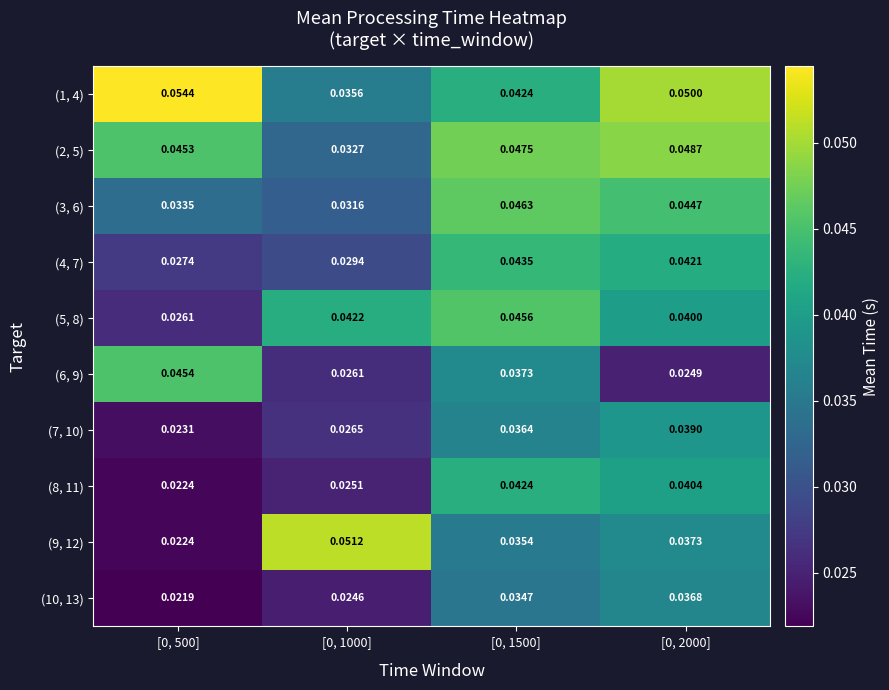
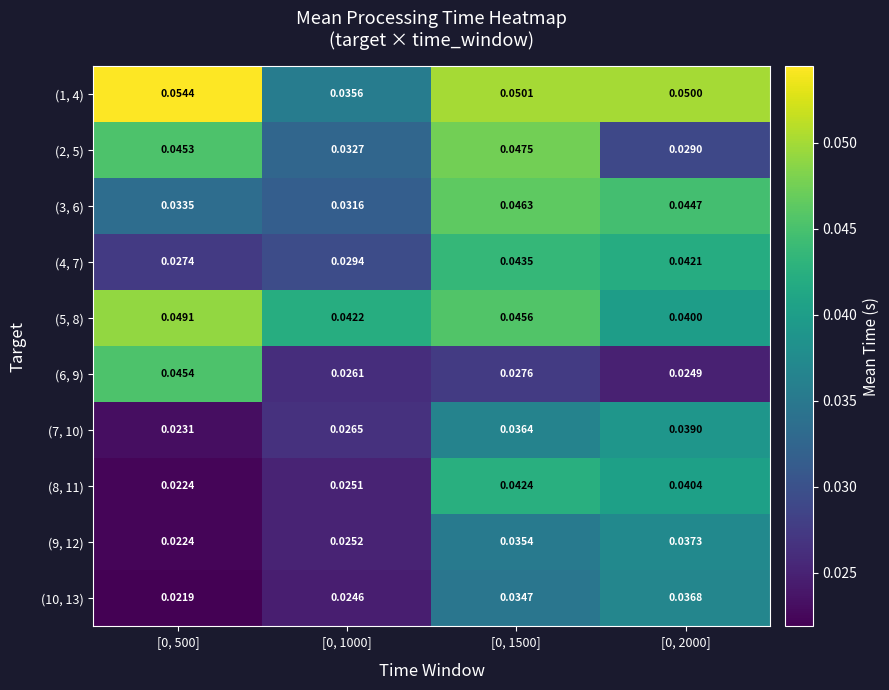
  {
    "(1, 4)": {
      "[0, 500]": 0.0544,
      "[0, 1000]": 0.0356,
-     "[0, 1500]": 0.0424,
+     "[0, 1500]": 0.0501,
      "[0, 2000]": 0.0500
    },
    "(2, 5)": {
      "[0, 500]": 0.0453,
      "[0, 1000]": 0.0327,
      "[0, 1500]": 0.0475,
-     "[0, 2000]": 0.0487
+     "[0, 2000]": 0.0290
    },
    "(3, 6)": {
      "[0, 500]": 0.0335,
      "[0, 1000]": 0.0316,
      "[0, 1500]": 0.0463,
      "[0, 2000]": 0.0447
    },
    "(4, 7)": {
      "[0, 500]": 0.0274,
      "[0, 1000]": 0.0294,
      "[0, 1500]": 0.0435,
      "[0, 2000]": 0.0421
    },
    "(5, 8)": {
-     "[0, 500]": 0.0261,
+     "[0, 500]": 0.0491,
      "[0, 1000]": 0.0422,
      "[0, 1500]": 0.0456,
      "[0, 2000]": 0.0400
    },
    "(6, 9)": {
      "[0, 500]": 0.0454,
      "[0, 1000]": 0.0261,
-     "[0, 1500]": 0.0373,
+     "[0, 1500]": 0.0276,
      "[0, 2000]": 0.0249
    },
    "(7, 10)": {
      "[0, 500]": 0.0231,
      "[0, 1000]": 0.0265,
      "[0, 1500]": 0.0364,
      "[0, 2000]": 0.0390
    },
    "(8, 11)": {
      "[0, 500]": 0.0224,
      "[0, 1000]": 0.0251,
      "[0, 1500]": 0.0424,
      "[0, 2000]": 0.0404
    },
    "(9, 12)": {
      "[0, 500]": 0.0224,
-     "[0, 1000]": 0.0512,
+     "[0, 1000]": 0.0252,
      "[0, 1500]": 0.0354,
      "[0, 2000]": 0.0373
    },
    "(10, 13)": {
      "[0, 500]": 0.0219,
      "[0, 1000]": 0.0246,
      "[0, 1500]": 0.0347,
      "[0, 2000]": 0.0368
    }
  }
